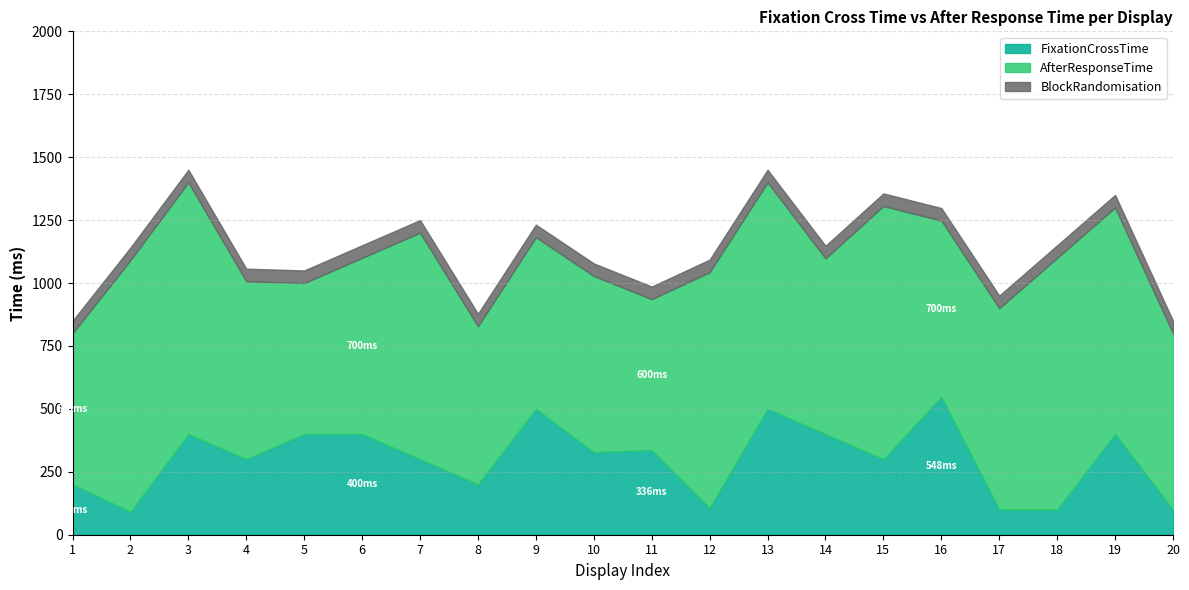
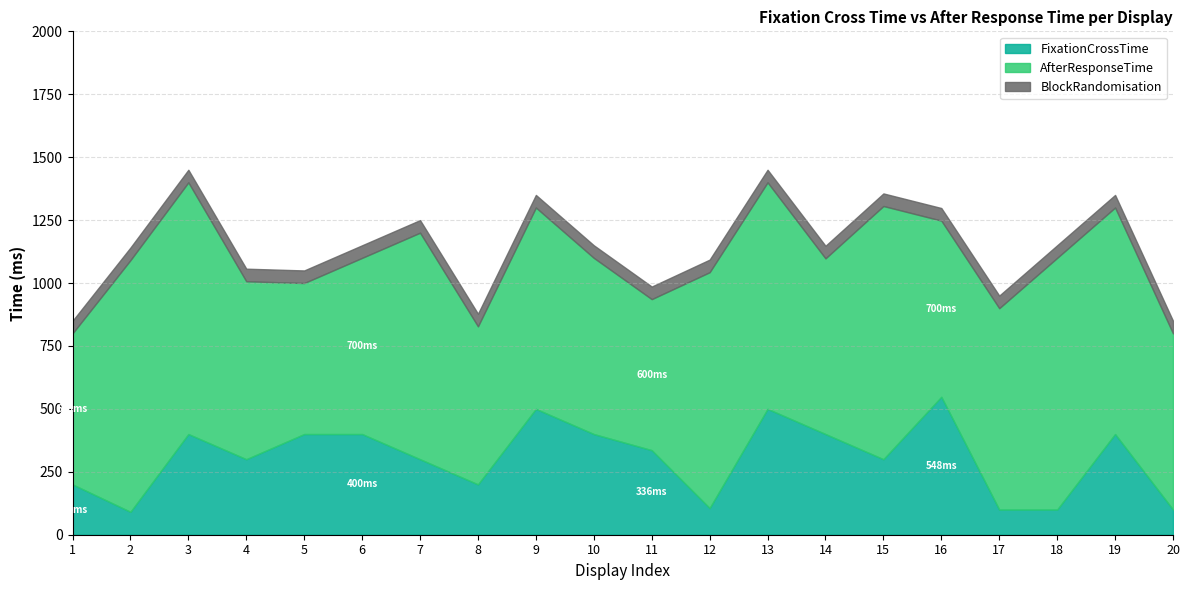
  {
    "FixationCrossTime": {
      "1": 200,
      "2": 90,
      "3": 400,
      "4": 300,
      "5": 400,
      "6": 400,
      "7": 300,
      "8": 200,
      "9": 500,
-     "10": 330,
+     "10": 400,
      "11": 340,
      "12": 110,
      "13": 500,
      "14": 400,
      "15": 300,
      "16": 550,
      "17": 100,
      "18": 100,
      "19": 400,
      "20": 100
    },
    "AfterResponseTime": {
      "1": 600,
      "2": 1000,
      "3": 1000,
      "4": 710,
      "5": 600,
      "6": 700,
      "7": 900,
      "8": 630,
-     "9": 680,
+     "9": 800,
      "10": 700,
      "11": 600,
      "12": 940,
      "13": 900,
      "14": 700,
      "15": 1010,
      "16": 700,
      "17": 800,
      "18": 1000,
      "19": 900,
      "20": 700
    },
    "BlockRandomisation": {
      "1": 50,
      "2": 50,
      "3": 50,
      "4": 50,
      "5": 50,
      "6": 50,
      "7": 50,
      "8": 50,
      "9": 50,
      "10": 50,
      "11": 50,
      "12": 50,
      "13": 50,
      "14": 50,
      "15": 50,
      "16": 50,
      "17": 50,
      "18": 50,
      "19": 50,
      "20": 50
    }
  }
